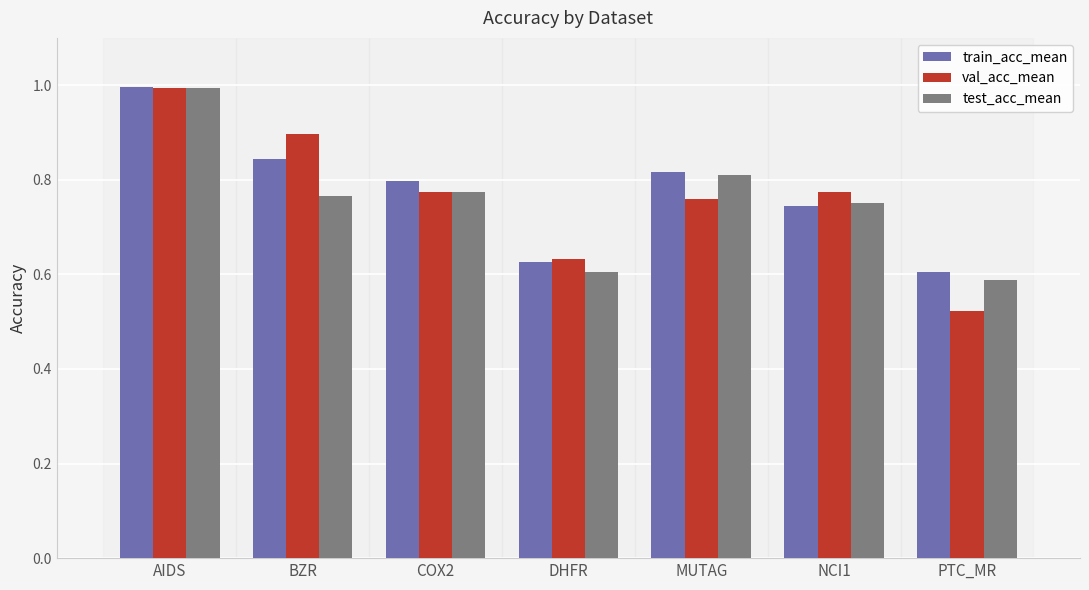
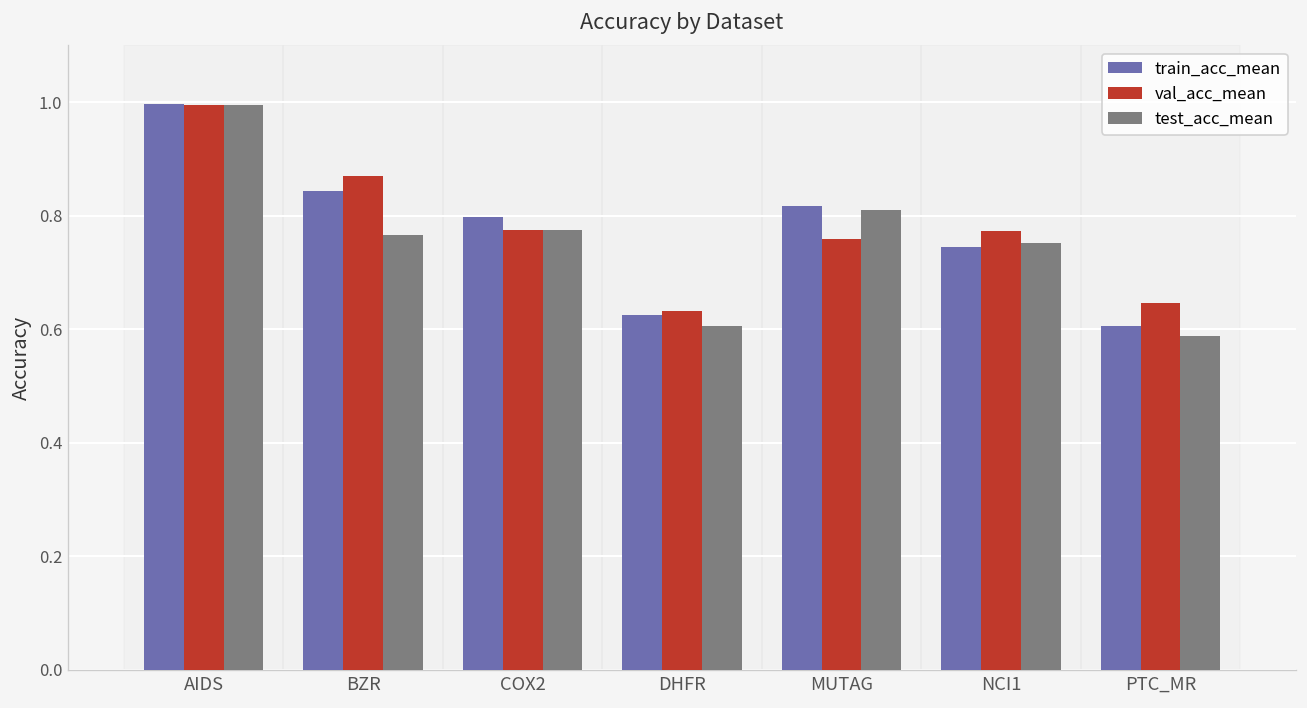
  {
    "val_acc_mean": {
      "AIDS": 0.99,
-     "BZR": 0.90,
+     "BZR": 0.87,
      "COX2": 0.77,
      "DHFR": 0.63,
      "MUTAG": 0.76,
      "NCI1": 0.77,
-     "PTC_MR": 0.52
+     "PTC_MR": 0.65
    }
  }
